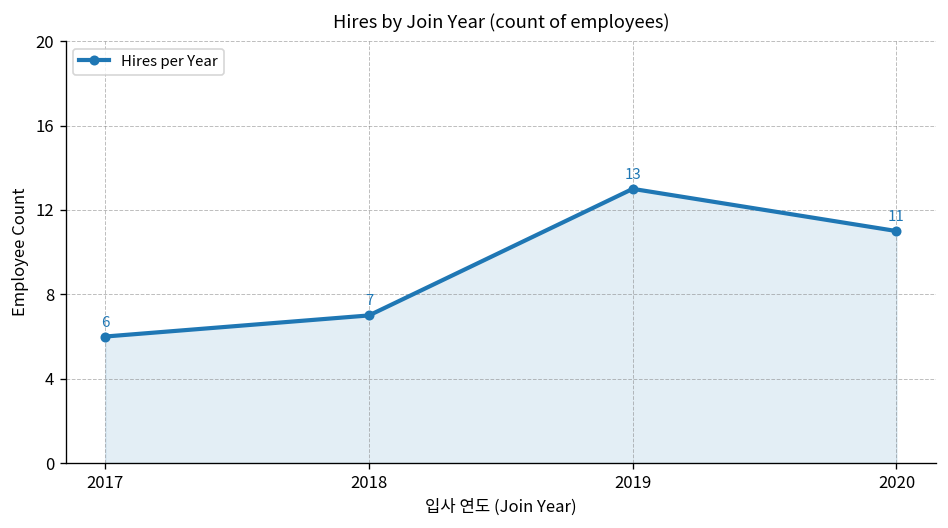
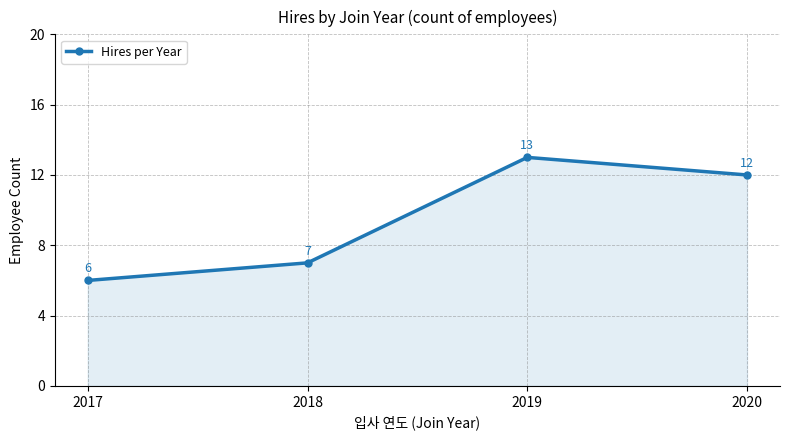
  {
    "2017": 6,
    "2018": 7,
    "2019": 13,
-   "2020": 11
+   "2020": 12
  }
